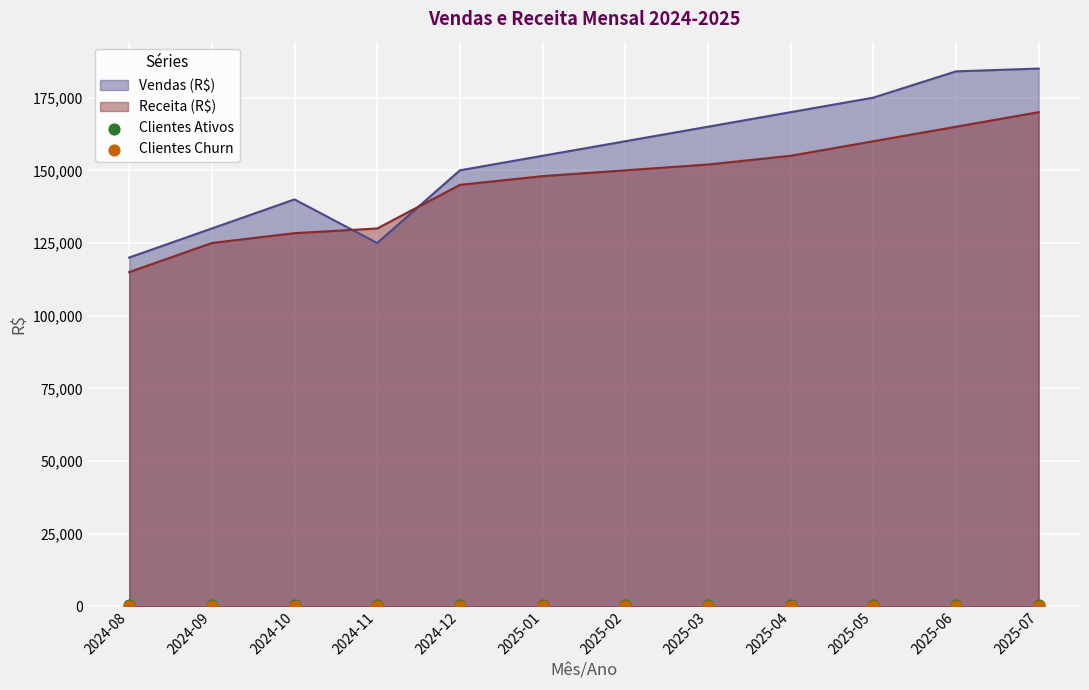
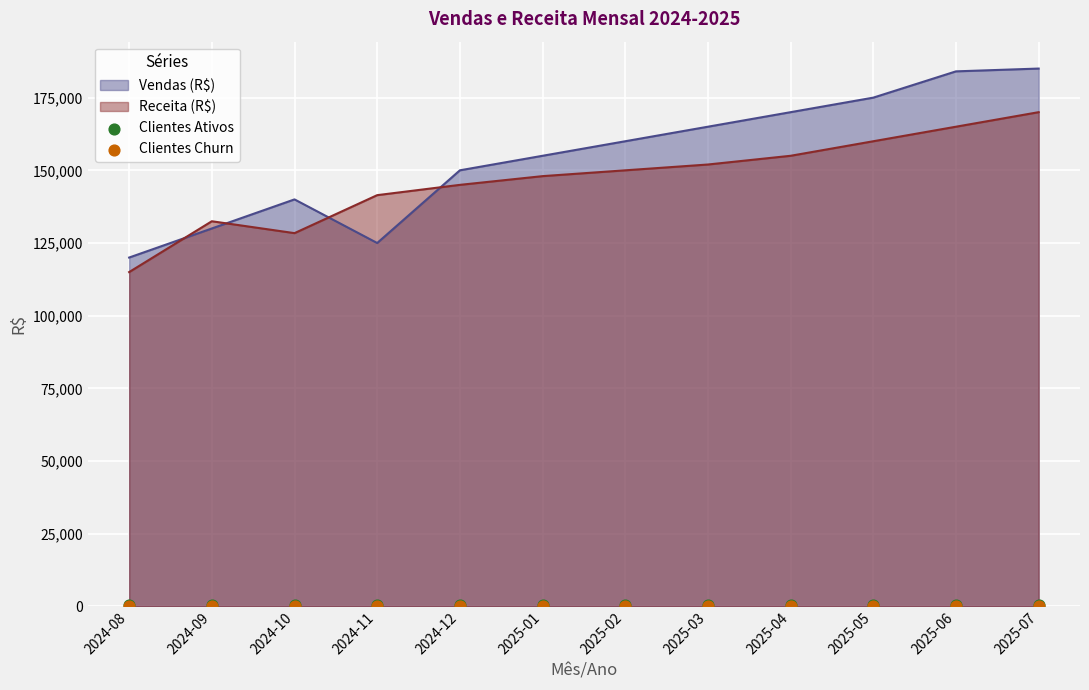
  {
    "Vendas (R$)": {
      "2024-08": "120,000",
      "2024-09": "130,000",
      "2024-10": "140,000",
      "2024-11": "125,000",
      "2024-12": "150,000",
      "2025-01": "155,000",
      "2025-02": "160,000",
      "2025-03": "165,000",
      "2025-04": "170,000",
      "2025-05": "175,000",
      "2025-06": "184,000",
      "2025-07": "185,000"
    },
    "Receita (R$)": {
      "2024-08": "115,000",
-     "2024-09": "125,000",
+     "2024-09": "132,000",
      "2024-10": "128,000",
-     "2024-11": "130,000",
+     "2024-11": "141,000",
      "2024-12": "145,000",
      "2025-01": "148,000",
      "2025-02": "150,000",
      "2025-03": "152,000",
      "2025-04": "155,000",
      "2025-05": "160,000",
      "2025-06": "165,000",
      "2025-07": "170,000"
    }
  }
